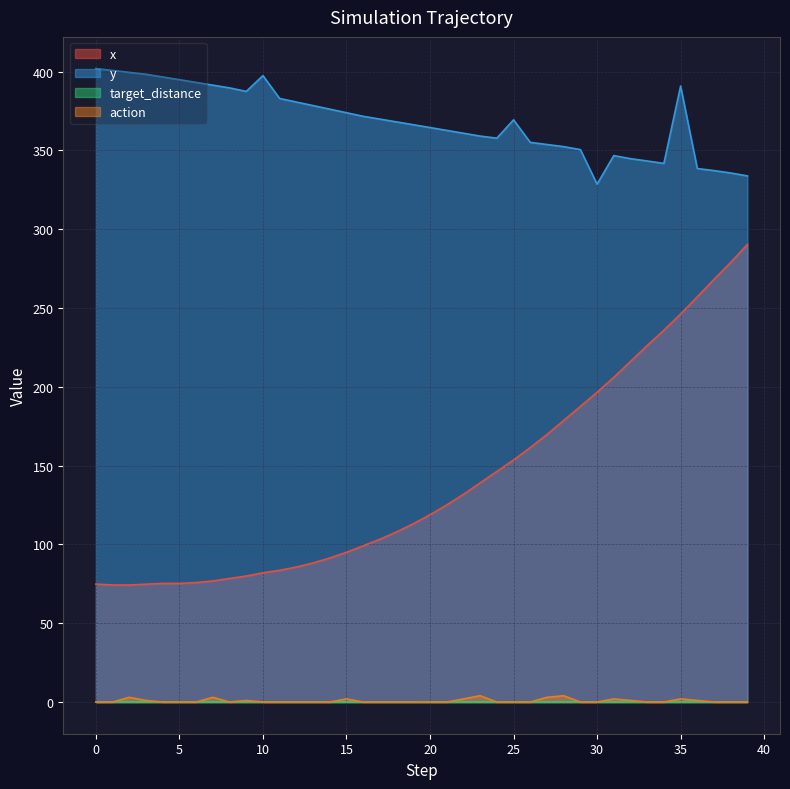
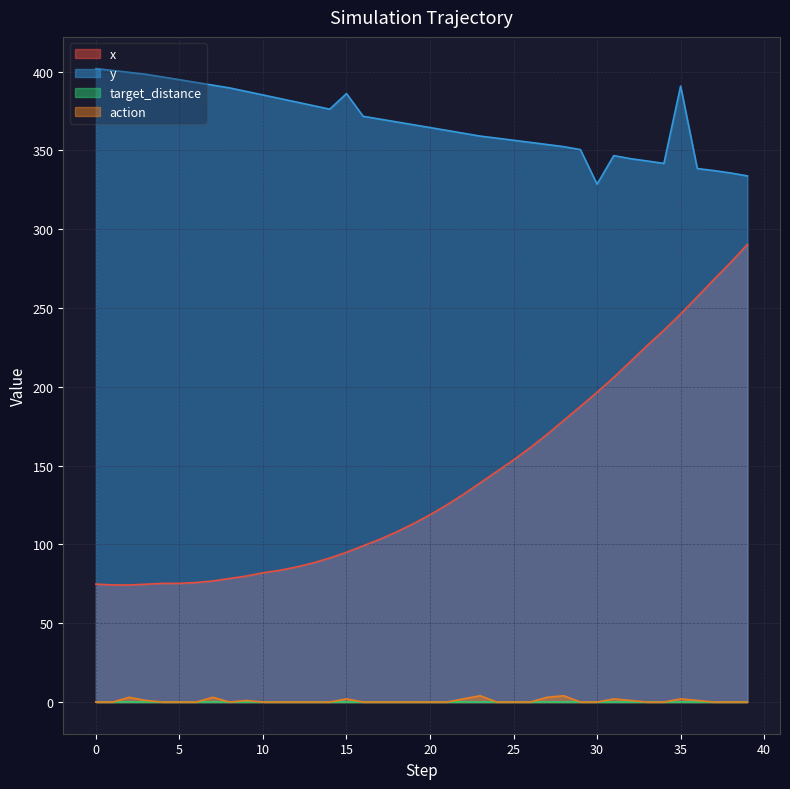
  {
    "y": {
-     "10": 397,
-     "15": 374,
+     "10": 385,
+     "15": 386,
      "20": 365,
-     "25": 369,
+     "25": 356,
      "30": 329,
      "35": 391
    },
    "target_distance": {
      "15": 0,
      "35": 0
    }
  }
